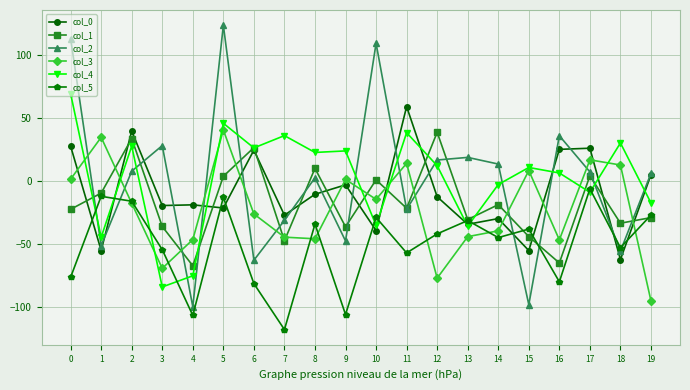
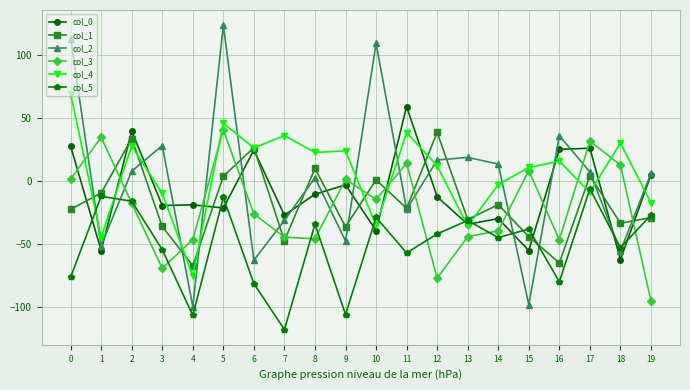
  {
    "col_3": {
      "0": 2,
      "1": 35,
      "3": -69,
      "4": -46,
      "5": 41,
      "6": -26,
      "7": -44,
      "8": -46,
      "9": 1,
      "10": -14,
      "11": 14,
      "12": -77,
      "13": -44,
      "14": -39,
      "15": 9,
      "16": -47,
-     "17": 17,
+     "17": 32,
      "18": 13,
      "19": -95
    },
    "col_4": {
      "1": -44,
      "2": 28,
-     "3": -84,
+     "3": -10,
      "4": -75,
      "5": 46,
      "7": 36,
      "8": 23,
      "9": 24,
      "10": -35,
      "11": 39,
      "12": 12,
      "14": -3,
      "15": 11,
-     "16": 7,
+     "16": 16,
      "17": -9,
      "18": 30,
      "19": -17
    }
  }
